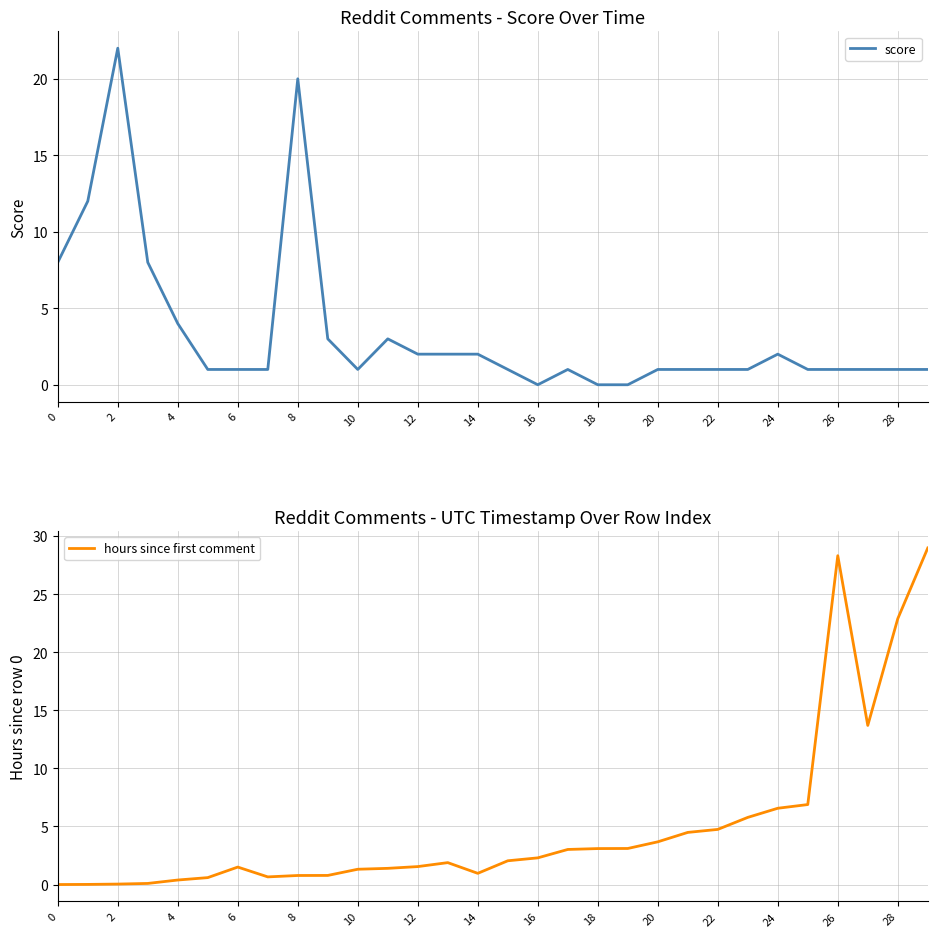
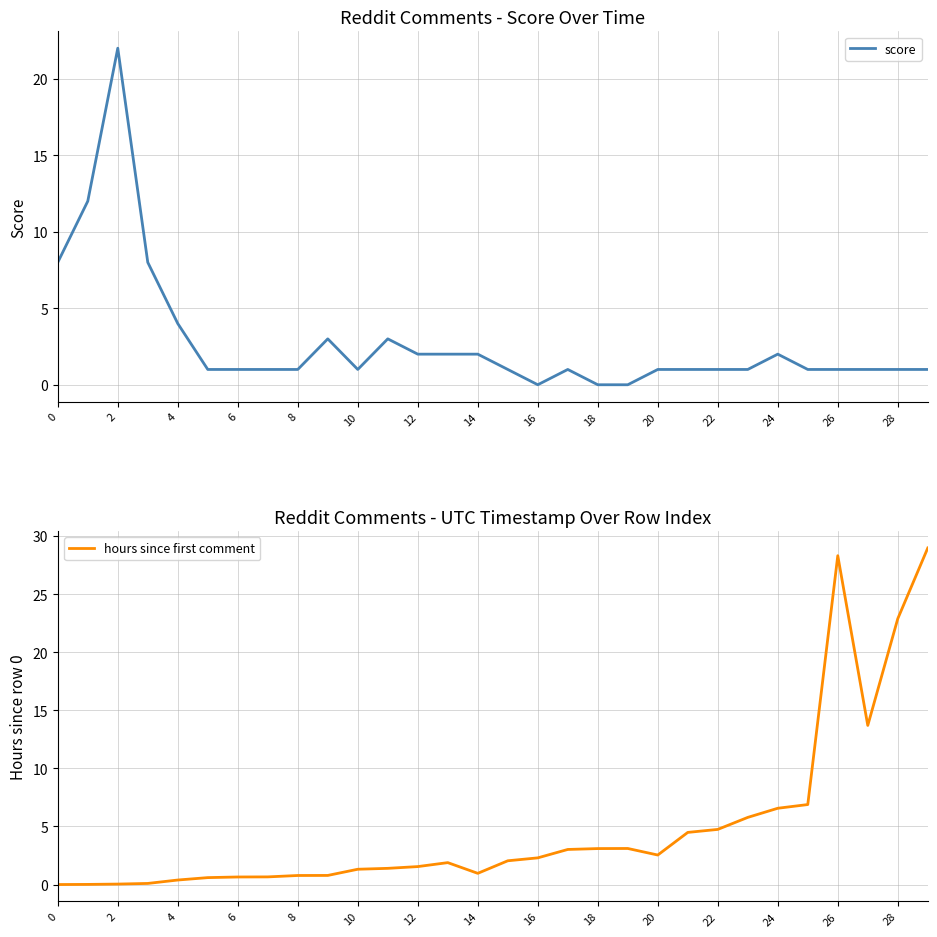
  {
    "Reddit Comments - Score Over Time": {
      "0": 8,
      "2": 22,
      "4": 4,
      "6": 1,
-     "8": 20,
+     "8": 1,
      "10": 1,
      "12": 2,
      "14": 2,
      "16": 0,
      "18": 0,
      "20": 1,
      "22": 1,
      "24": 2,
      "26": 1,
      "28": 1
    },
    "Reddit Comments - UTC Timestamp Over Row Index": {
      "0": 0.0,
      "2": 0.0,
      "4": 0.4,
-     "6": 1.5,
+     "6": 0.7,
      "8": 0.8,
      "10": 1.3,
      "12": 1.5,
      "14": 1.0,
      "16": 2.3,
      "18": 3.1,
-     "20": 3.7,
+     "20": 2.5,
      "22": 4.7,
      "24": 6.6,
      "26": 28.3,
      "28": 22.9
    }
  }
